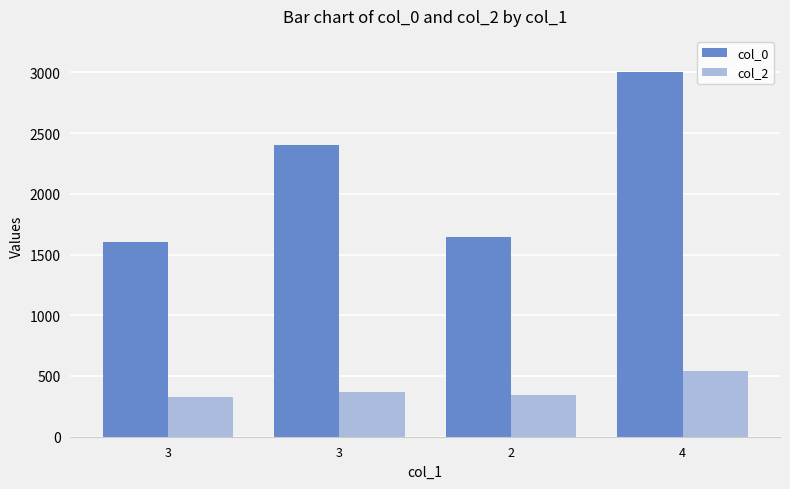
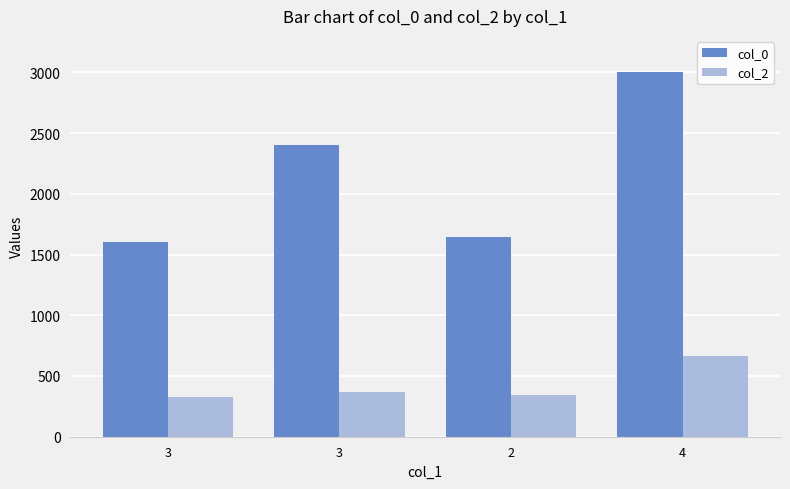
  {
    "col_0": {
      "2": 1650,
      "4": 3000
    },
    "col_2": {
      "2": 340,
-     "4": 540
+     "4": 660
    }
  }
